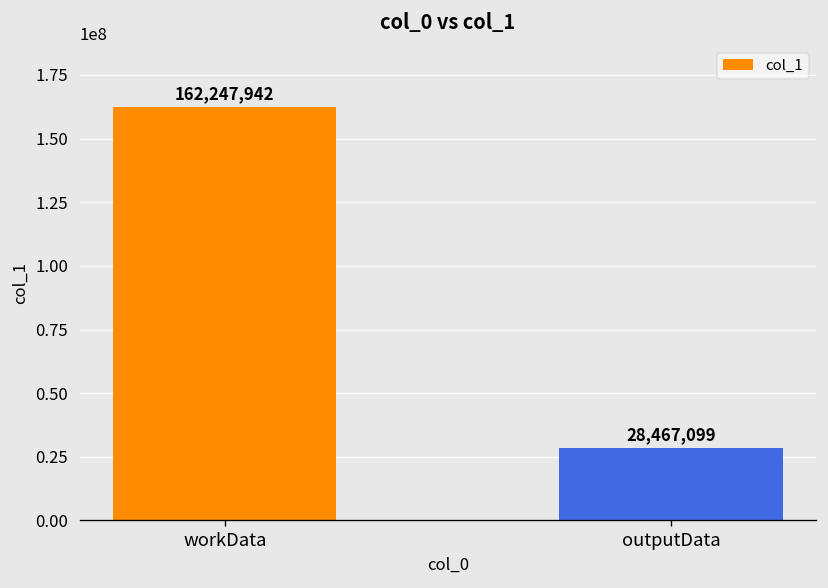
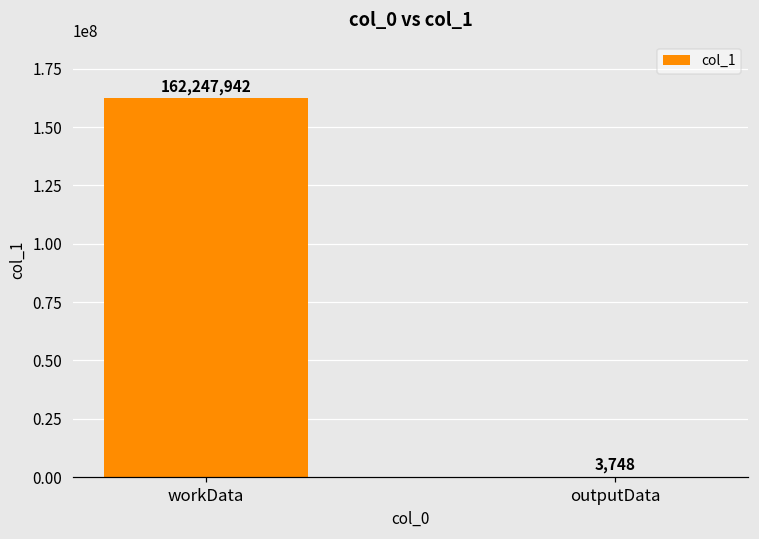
  {
    "workData": "162,247,942",
-   "outputData": "28,467,099"
+   "outputData": "3,748"
  }
